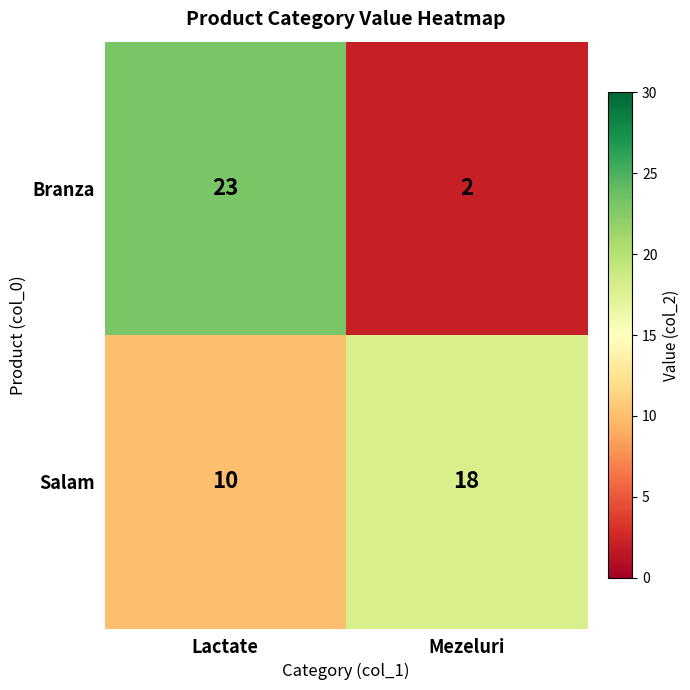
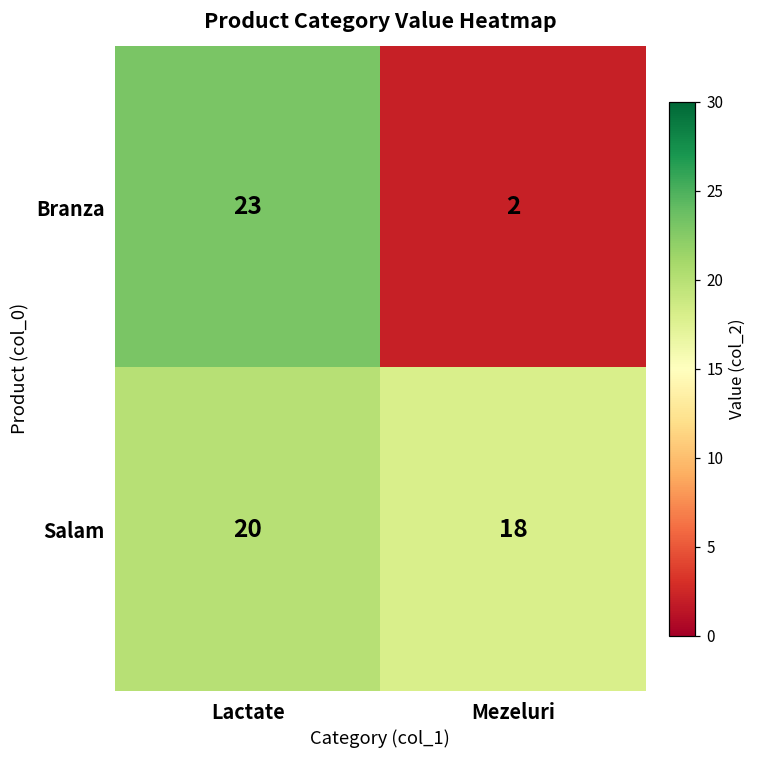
  {
    "Branza": {
      "Lactate": 23,
      "Mezeluri": 2
    },
    "Salam": {
-     "Lactate": 10,
+     "Lactate": 20,
      "Mezeluri": 18
    }
  }
